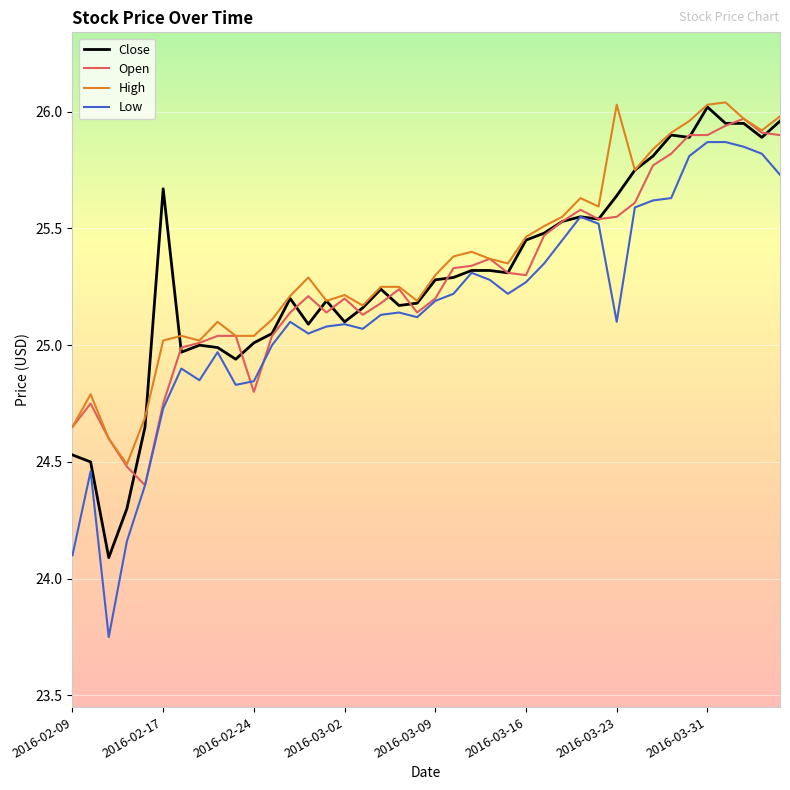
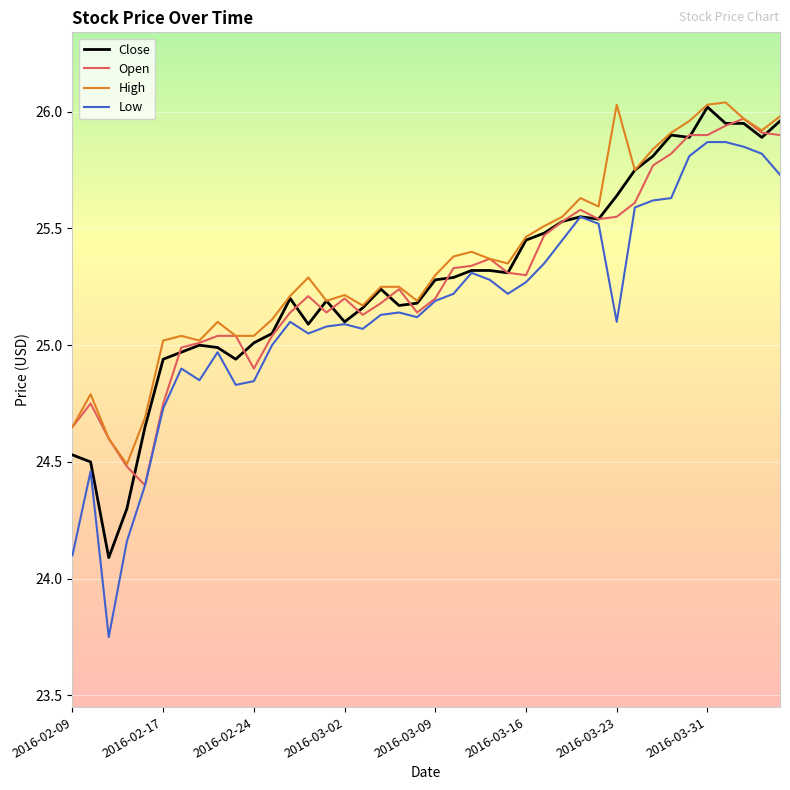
  {
    "Close": {
      "2016-02-09": 24.53,
-     "2016-02-17": 25.67,
+     "2016-02-17": 24.94,
      "2016-02-24": 25.01,
      "2016-03-09": 25.28,
      "2016-03-16": 25.45,
      "2016-03-23": 25.64
    },
    "Open": {
      "2016-02-17": 24.75,
-     "2016-02-24": 24.8,
+     "2016-02-24": 24.9,
      "2016-03-02": 25.2,
      "2016-03-16": 25.3,
      "2016-03-23": 25.55,
      "2016-03-31": 25.9
    },
    "High": {
      "2016-02-17": 25.02,
      "2016-02-24": 25.04,
      "2016-03-02": 25.21,
      "2016-03-09": 25.30,
      "2016-03-16": 25.46,
      "2016-03-23": 26.03
    },
    "Low": {
      "2016-02-09": 24.10,
      "2016-02-17": 24.73,
      "2016-02-24": 24.85,
      "2016-03-16": 25.27,
      "2016-03-23": 25.10,
      "2016-03-31": 25.87
    }
  }
